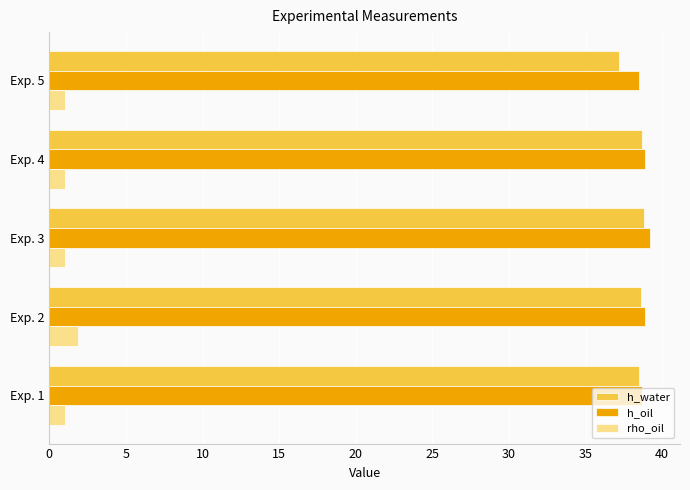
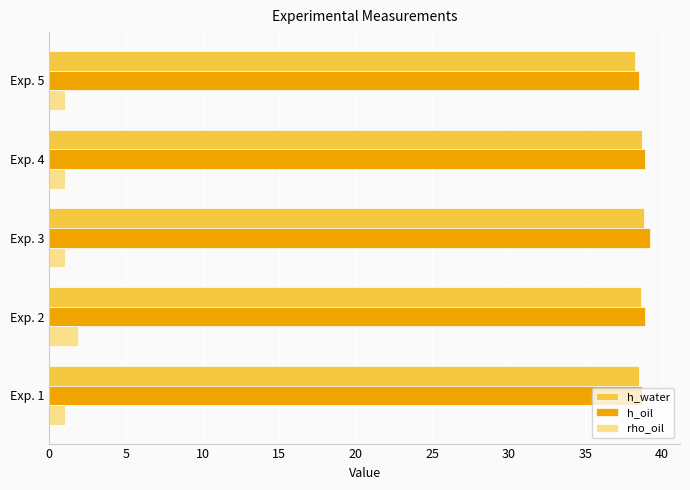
  {
    "h_water": {
-     "Exp. 5": 37.2,
+     "Exp. 5": 38.2,
      "Exp. 4": 38.7,
      "Exp. 3": 38.8,
      "Exp. 2": 38.6,
      "Exp. 1": 38.5
    },
    "h_oil": {
      "Exp. 5": 38.5,
      "Exp. 4": 38.9,
      "Exp. 3": 39.2,
      "Exp. 2": 38.9
    },
    "rho_oil": {
      "Exp. 5": 1.0,
      "Exp. 4": 1.0,
      "Exp. 3": 1.0,
      "Exp. 2": 1.9,
      "Exp. 1": 1.0
    }
  }
